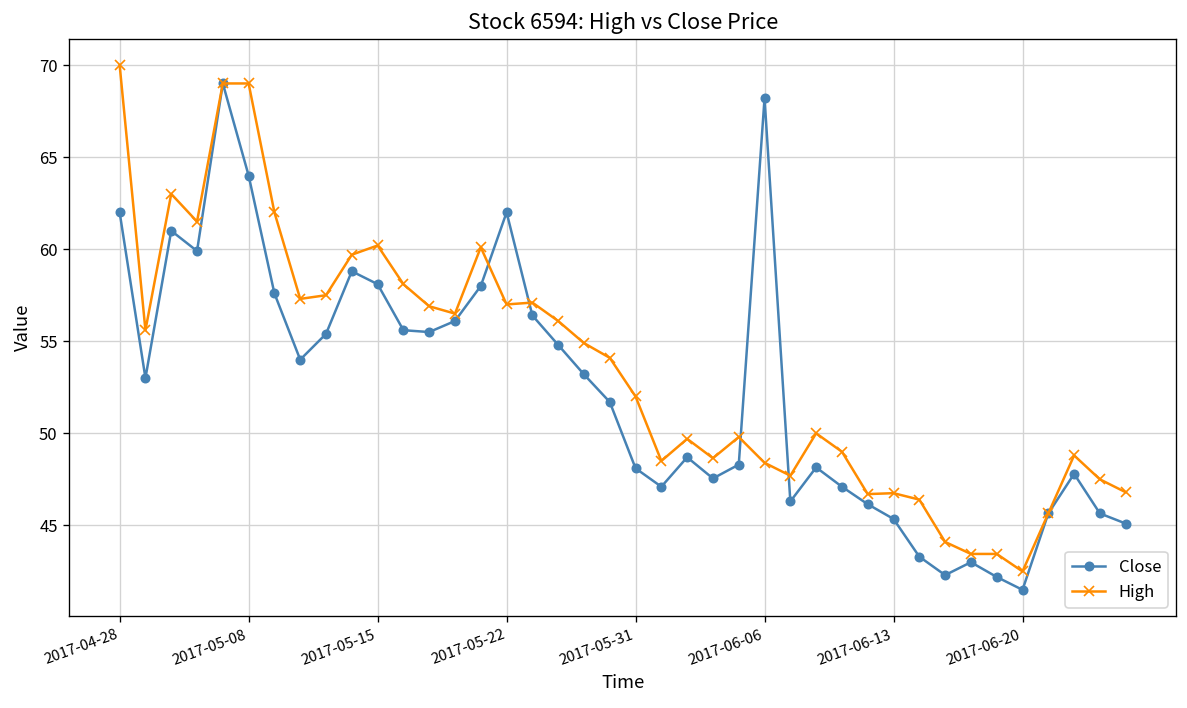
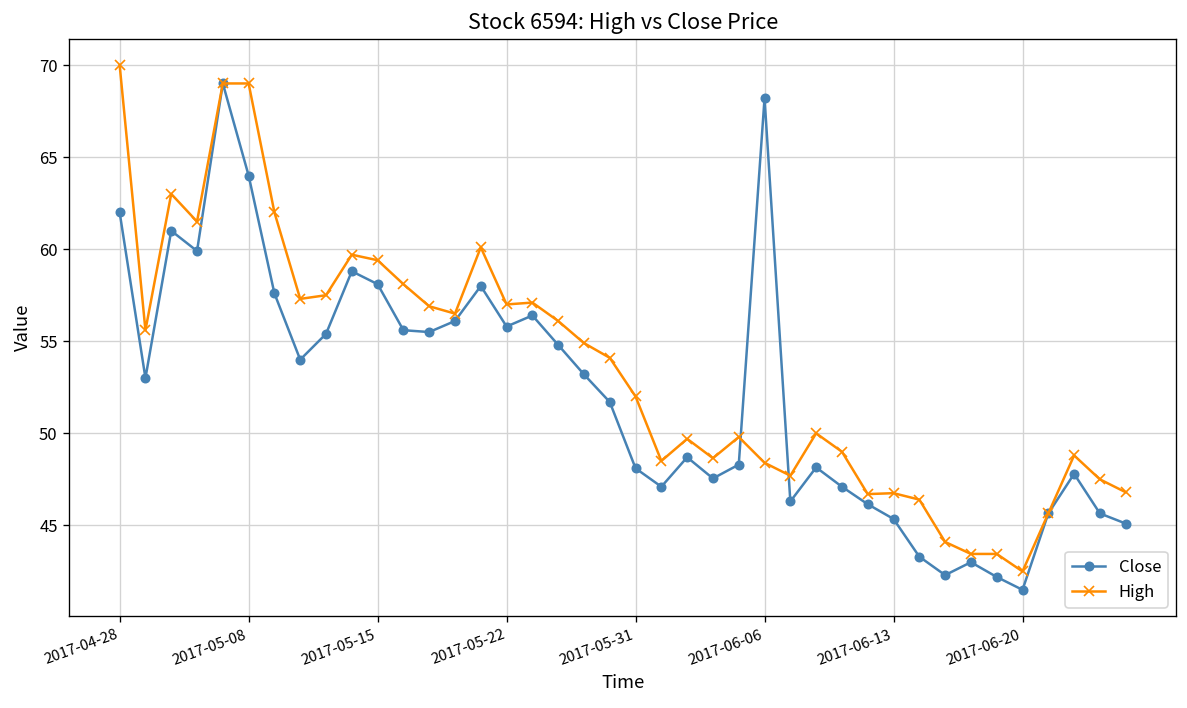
  {
    "Close": {
      "2017-04-28": 62.0,
      "2017-05-08": 64.0,
      "2017-05-15": 58.1,
-     "2017-05-22": 62.0,
+     "2017-05-22": 55.8,
      "2017-05-31": 48.1,
      "2017-06-06": 68.2,
      "2017-06-13": 45.4,
      "2017-06-20": 41.5
    },
    "High": {
      "2017-04-28": 70.0,
      "2017-05-08": 69.0,
-     "2017-05-15": 60.2,
+     "2017-05-15": 59.4,
      "2017-05-22": 57.0,
      "2017-05-31": 52.0,
      "2017-06-06": 48.4,
      "2017-06-13": 46.8,
      "2017-06-20": 42.5
    }
  }
